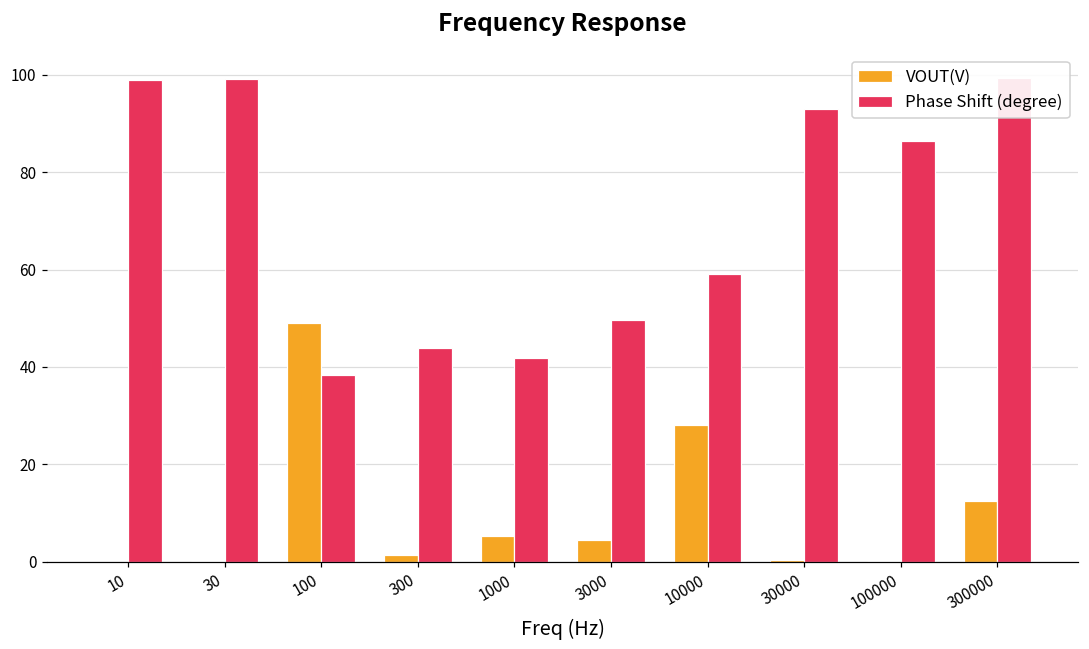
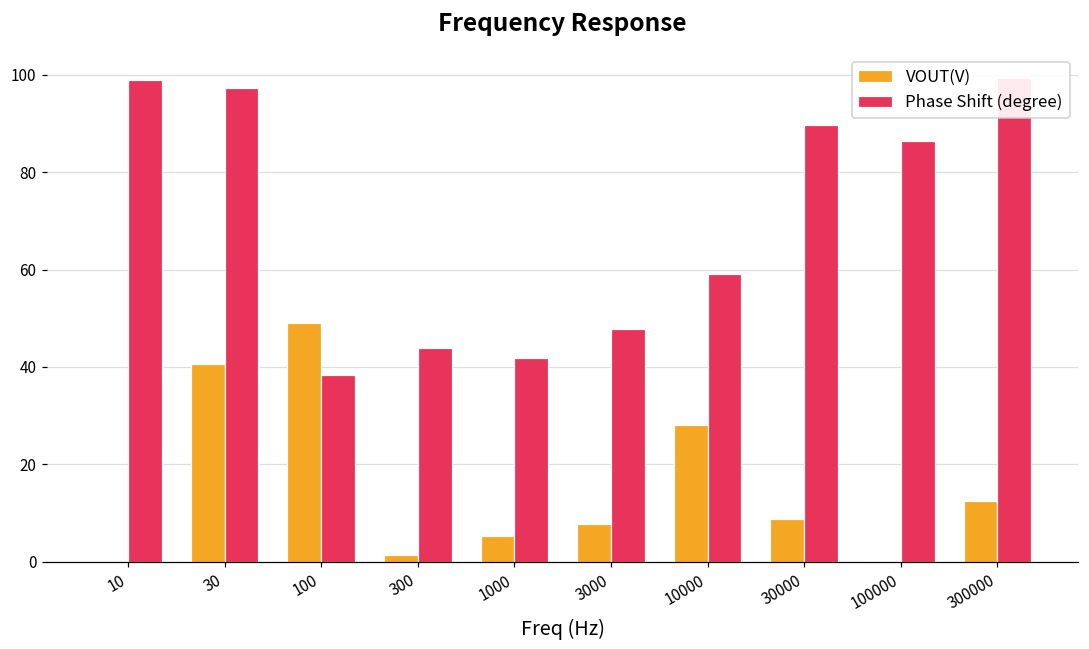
  {
    "VOUT(V)": {
      "10": 0,
-     "30": 0,
+     "30": 41,
      "100": 49,
      "300": 1,
      "1000": 5,
-     "3000": 5,
+     "3000": 8,
      "10000": 28,
-     "30000": 0,
+     "30000": 9,
      "300000": 12
    },
    "Phase Shift (degree)": {
      "10": 99,
-     "30": 99,
+     "30": 97,
      "100": 38,
      "300": 44,
      "1000": 42,
-     "3000": 50,
+     "3000": 48,
      "10000": 59,
-     "30000": 93,
+     "30000": 90,
      "100000": 86
    }
  }
